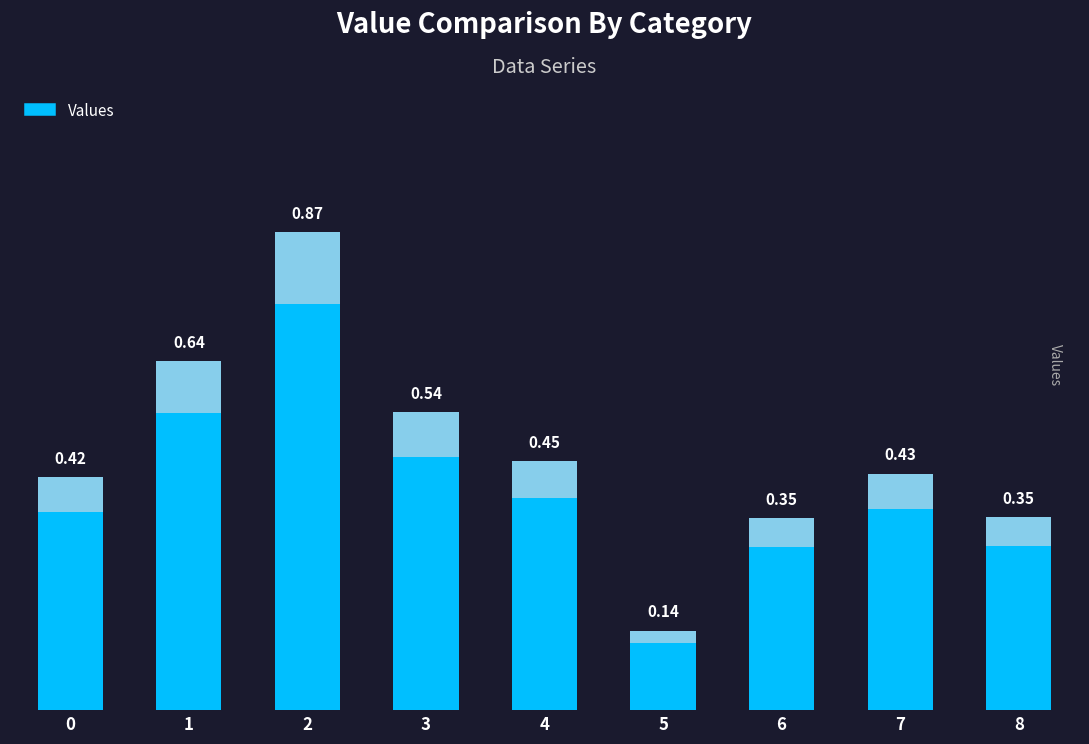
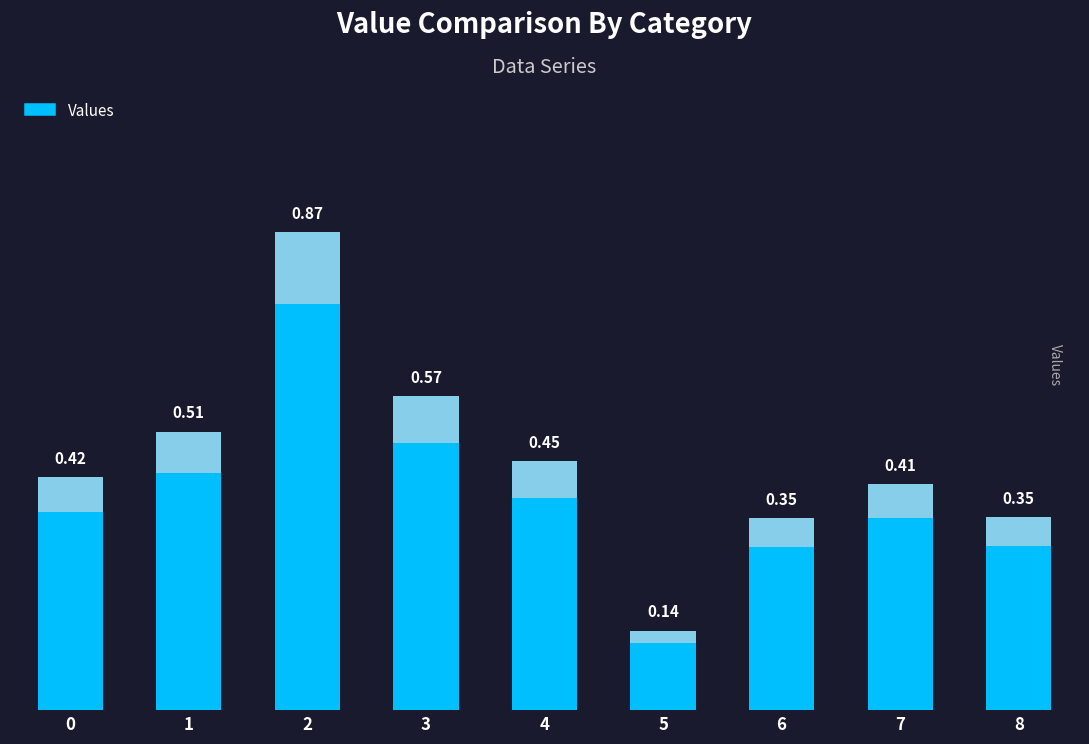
  {
    "Values": {
      "0": 0.42,
-     "1": 0.64,
+     "1": 0.51,
      "2": 0.87,
-     "3": 0.54,
+     "3": 0.57,
      "4": 0.45,
      "5": 0.14,
      "6": 0.35,
-     "7": 0.43,
+     "7": 0.41,
      "8": 0.35
    }
  }
